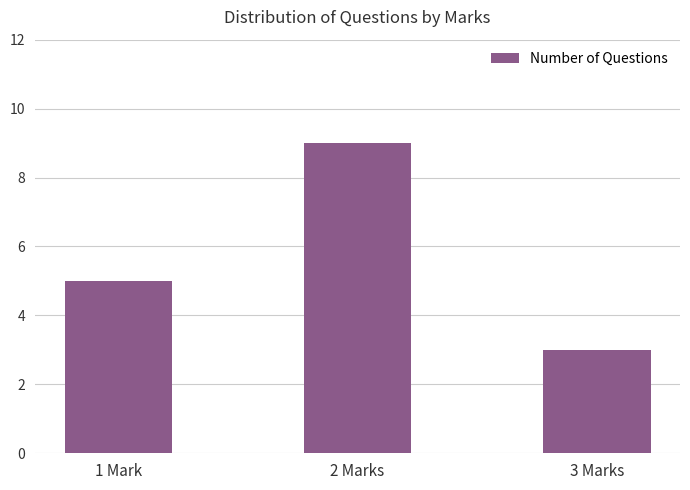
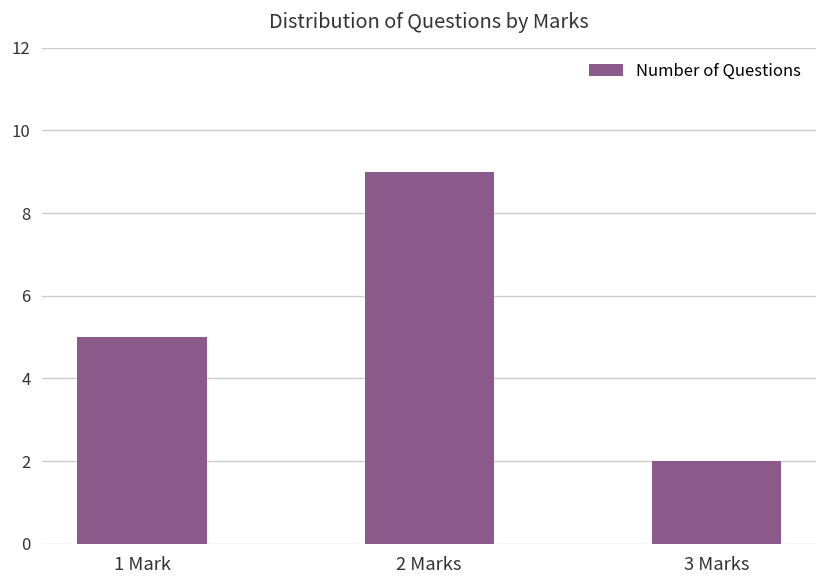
  {
    "1 Mark": 5,
    "2 Marks": 9,
-   "3 Marks": 3
+   "3 Marks": 2
  }
